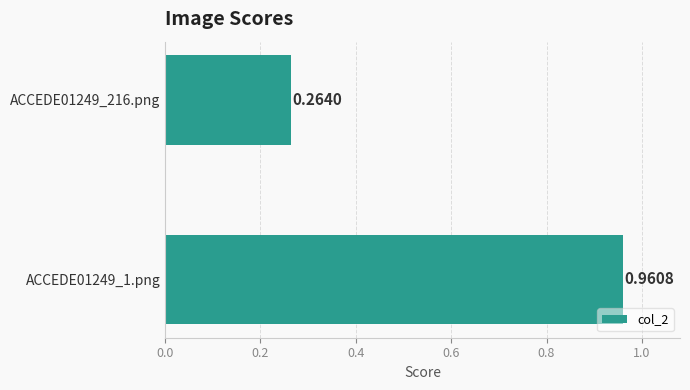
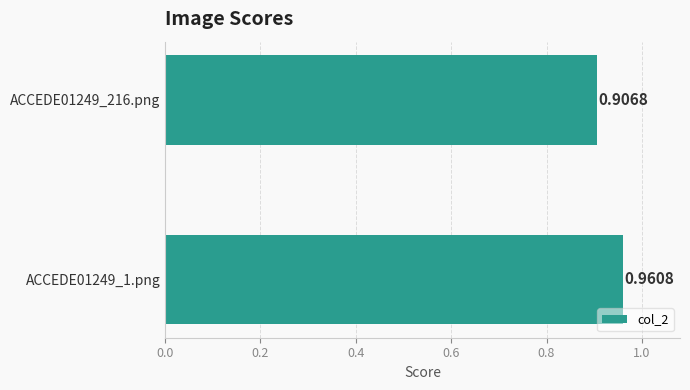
  {
-   "ACCEDE01249_216.png": 0.2640,
+   "ACCEDE01249_216.png": 0.9068,
    "ACCEDE01249_1.png": 0.9608
  }
